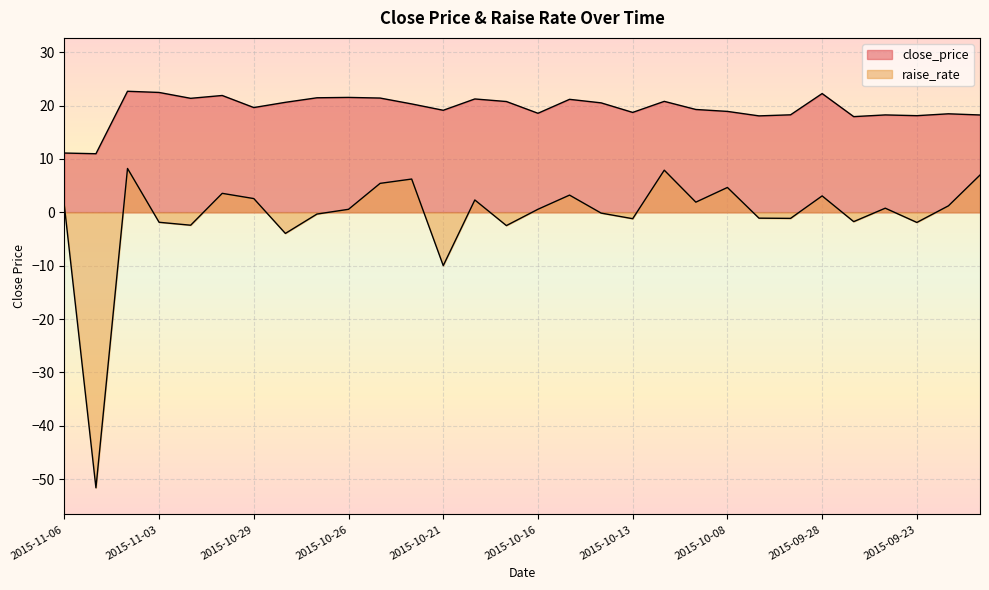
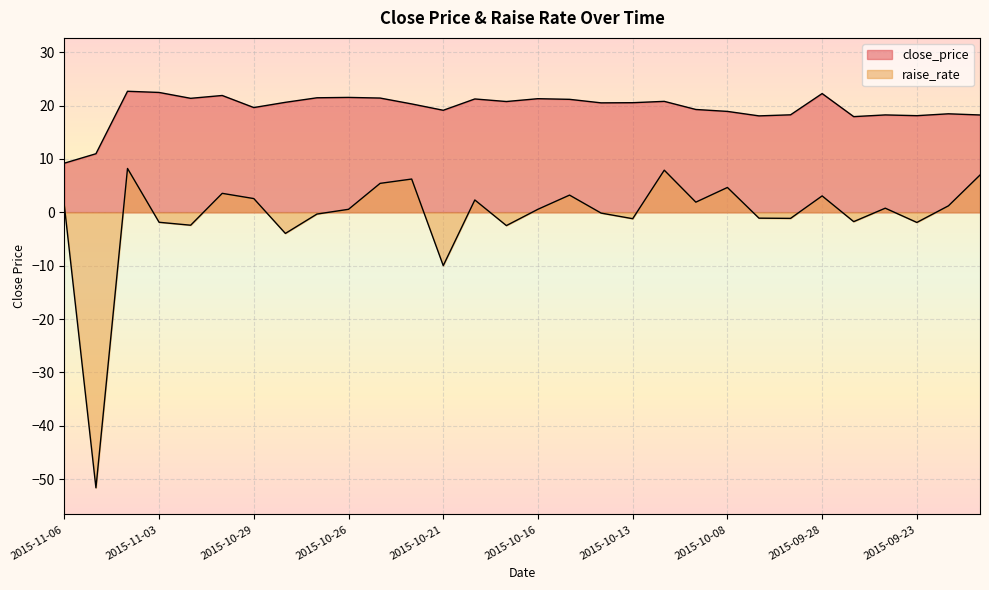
  {
    "close_price": {
-     "2015-11-06": 11,
+     "2015-11-06": 9,
      "2015-11-03": 22,
      "2015-10-29": 20,
      "2015-10-26": 22,
      "2015-10-21": 19,
-     "2015-10-16": 19,
-     "2015-10-13": 19,
+     "2015-10-16": 21,
+     "2015-10-13": 21,
      "2015-10-08": 19,
      "2015-09-28": 22,
      "2015-09-23": 18
    }
  }
